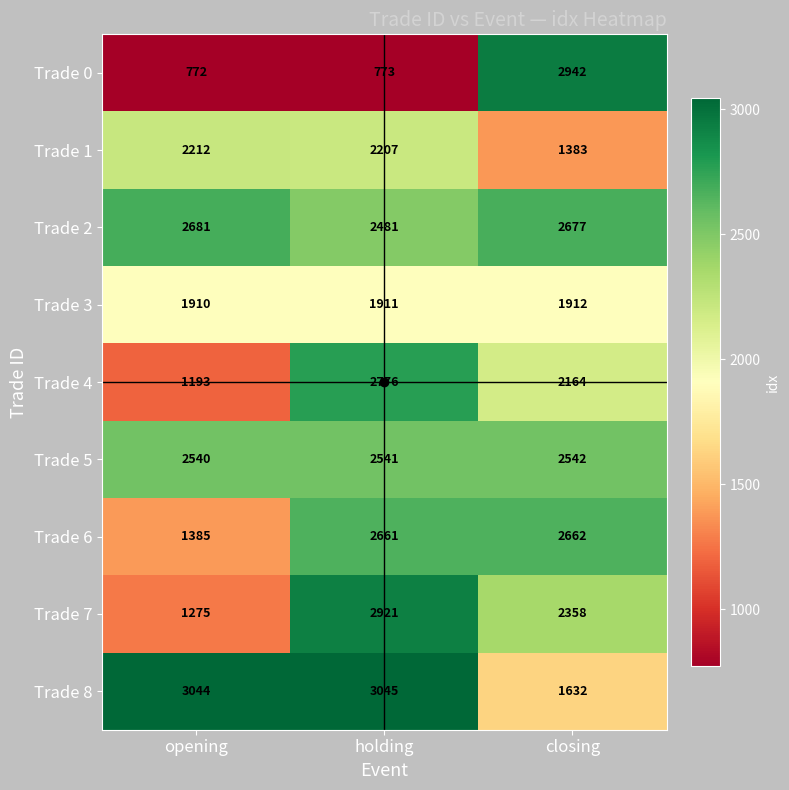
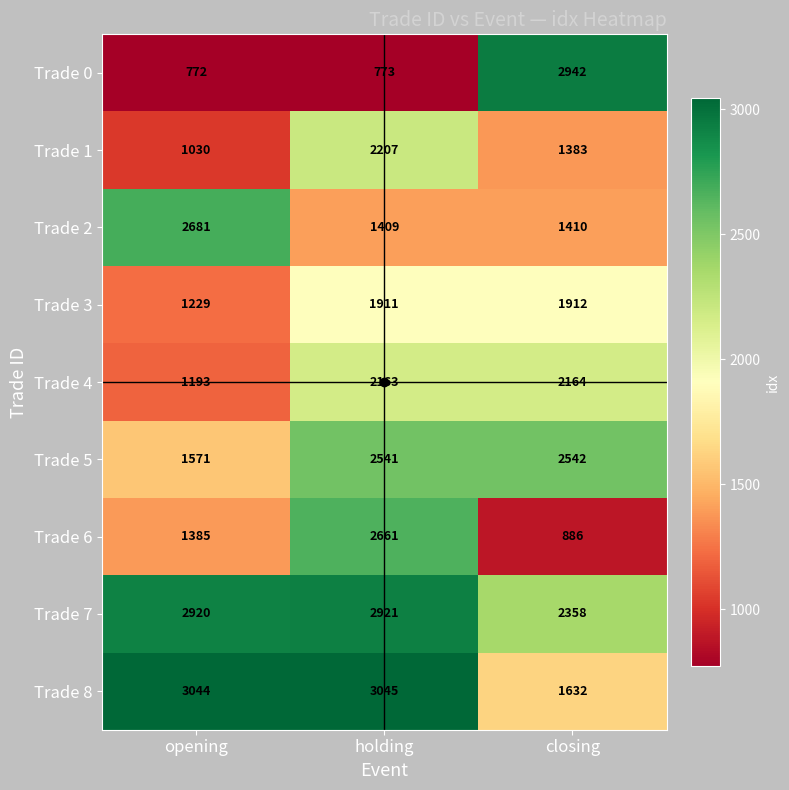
  {
    "Trade 0": {
      "opening": 772,
      "holding": 773,
      "closing": 2942
    },
    "Trade 1": {
-     "opening": 2212,
+     "opening": 1030,
      "holding": 2207,
      "closing": 1383
    },
    "Trade 2": {
      "opening": 2681,
-     "holding": 2481,
-     "closing": 2677
+     "holding": 1409,
+     "closing": 1410
    },
    "Trade 3": {
-     "opening": 1910,
+     "opening": 1229,
      "holding": 1911,
      "closing": 1912
    },
    "Trade 4": {
      "opening": 1193,
-     "holding": 2776,
+     "holding": 2163,
      "closing": 2164
    },
    "Trade 5": {
-     "opening": 2540,
+     "opening": 1571,
      "holding": 2541,
      "closing": 2542
    },
    "Trade 6": {
      "opening": 1385,
      "holding": 2661,
-     "closing": 2662
+     "closing": 886
    },
    "Trade 7": {
-     "opening": 1275,
+     "opening": 2920,
      "holding": 2921,
      "closing": 2358
    },
    "Trade 8": {
      "opening": 3044,
      "holding": 3045,
      "closing": 1632
    }
  }
